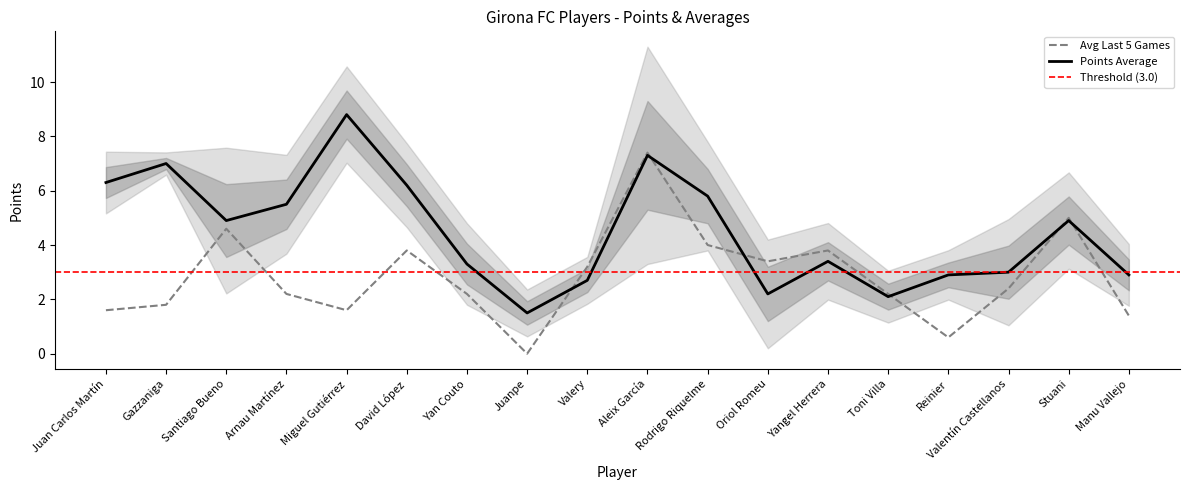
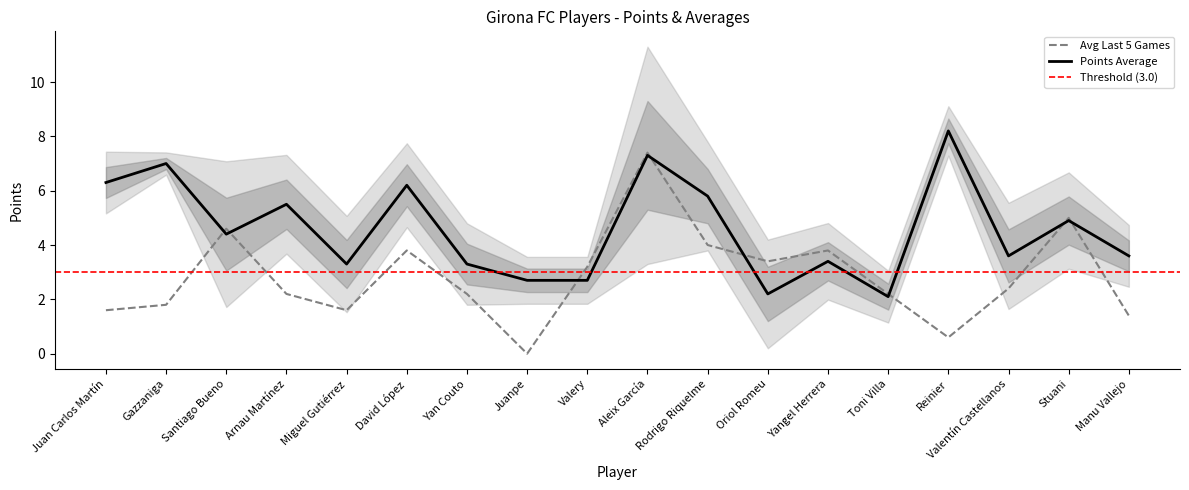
  {
    "Points Average": {
      "Juan Carlos Martín": 6.3,
      "Gazzaniga": 7.0,
-     "Santiago Bueno": 4.9,
+     "Santiago Bueno": 4.4,
      "Arnau Martínez": 5.5,
-     "Miguel Gutiérrez": 8.8,
+     "Miguel Gutiérrez": 3.3,
      "David López": 6.2,
      "Yan Couto": 3.3,
-     "Juanpe": 1.5,
+     "Juanpe": 2.7,
      "Valery": 2.7,
      "Aleix García": 7.3,
      "Rodrigo Riquelme": 5.8,
      "Oriol Romeu": 2.2,
      "Yangel Herrera": 3.4,
      "Toni Villa": 2.1,
-     "Reinier": 2.9,
-     "Valentín Castellanos": 3.0,
+     "Reinier": 8.2,
+     "Valentín Castellanos": 3.6,
      "Stuani": 4.9,
-     "Manu Vallejo": 2.9
+     "Manu Vallejo": 3.6
    }
  }
